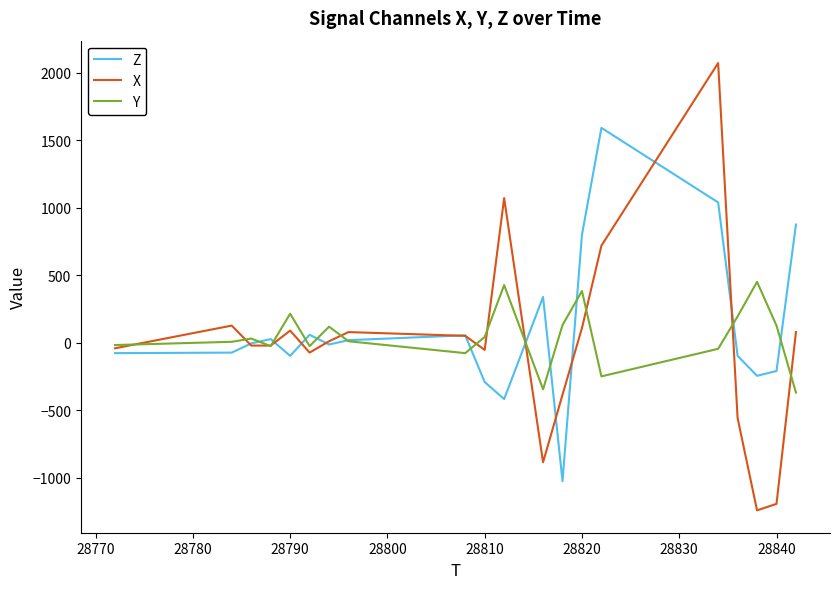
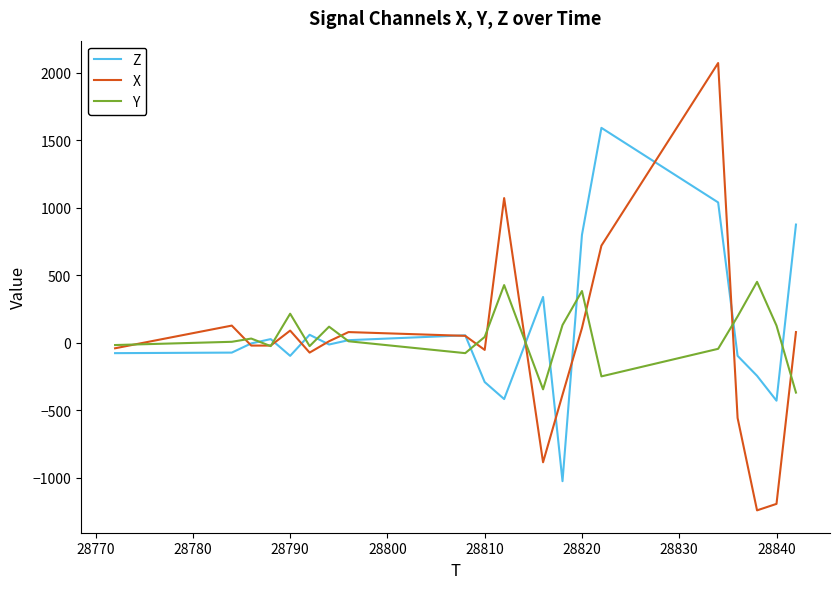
  {
    "Z": {
      "28790": -100,
      "28810": -290,
      "28820": 800,
-     "28840": -210
+     "28840": -430
    },
    "X": {
      "28790": 90,
      "28810": -50,
      "28820": 110,
      "28840": -1190
    },
    "Y": {
      "28790": 220,
      "28810": 40,
      "28820": 380,
      "28840": 130
    }
  }
